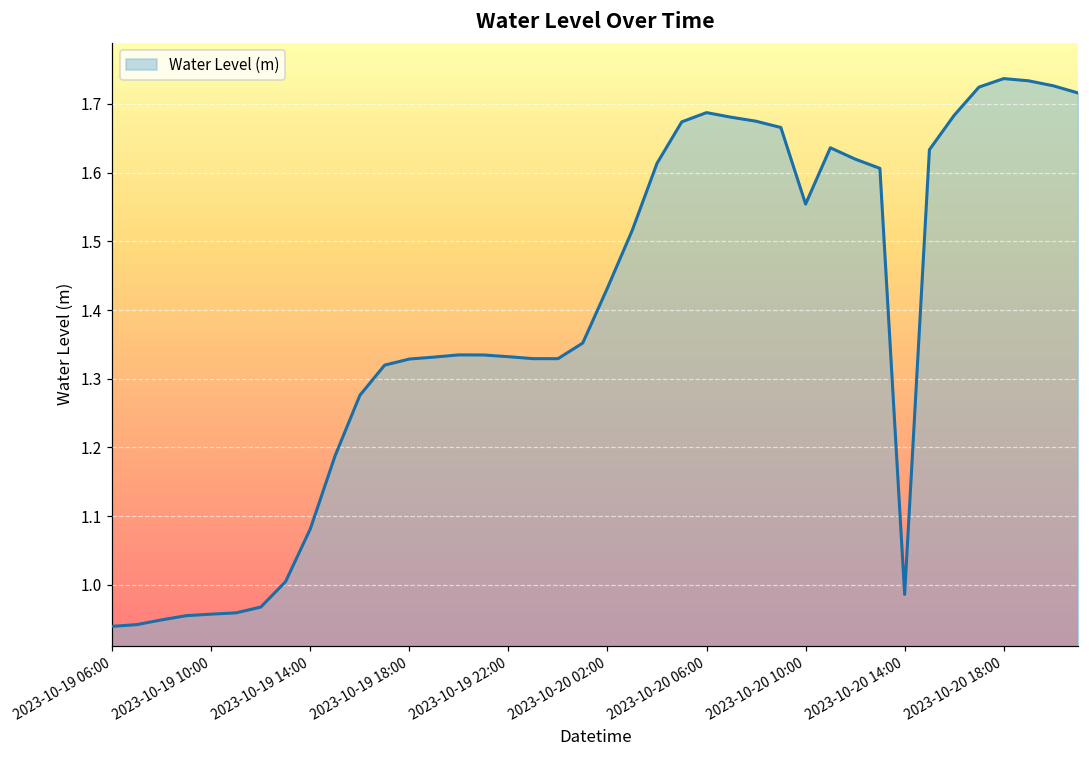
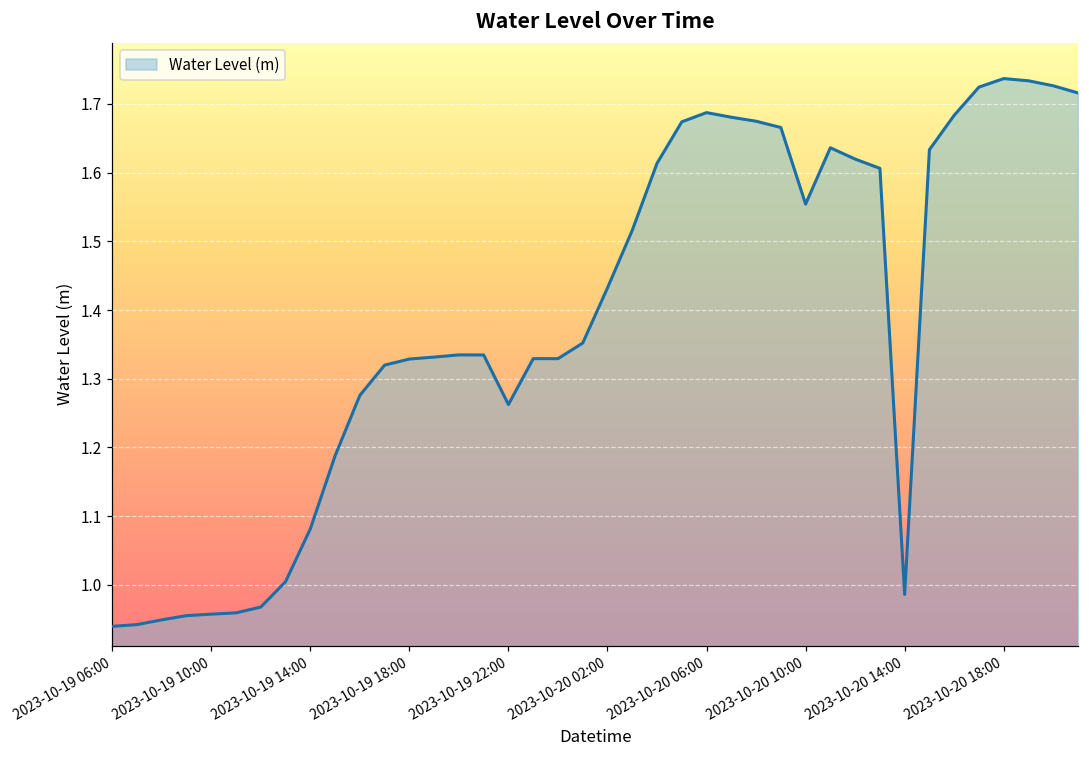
  {
    "2023-10-19 06:00": 0.94,
    "2023-10-19 10:00": 0.96,
    "2023-10-19 14:00": 1.08,
    "2023-10-19 18:00": 1.33,
-   "2023-10-19 22:00": 1.33,
+   "2023-10-19 22:00": 1.26,
    "2023-10-20 02:00": 1.43,
    "2023-10-20 06:00": 1.69,
    "2023-10-20 10:00": 1.55,
    "2023-10-20 14:00": 0.99,
    "2023-10-20 18:00": 1.74
  }
